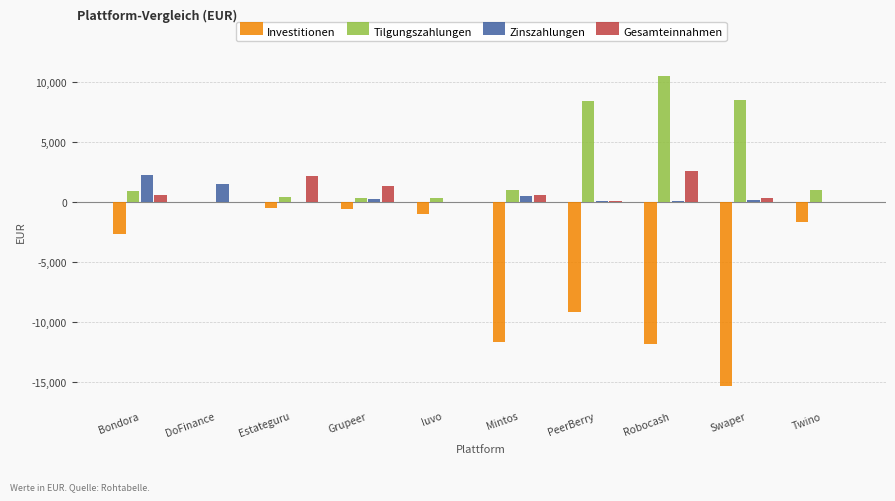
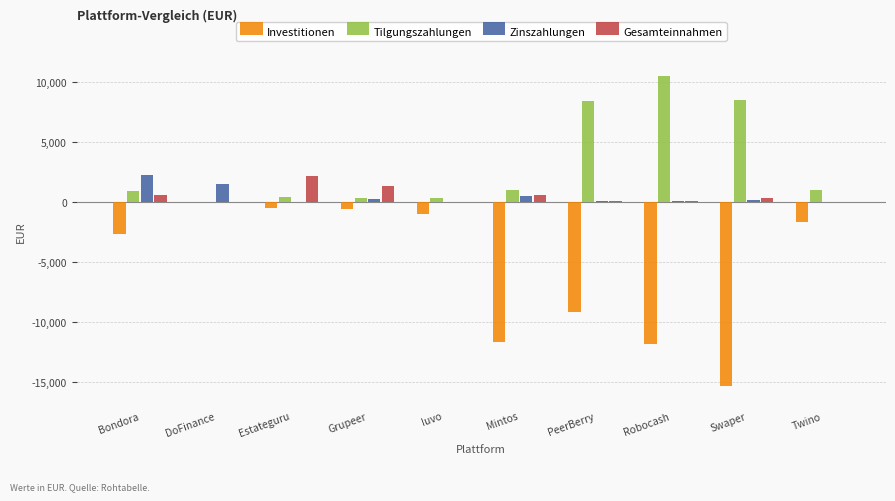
  {
    "Investitionen": {
      "Bondora": "-2,700",
      "DoFinance": "0",
      "Estateguru": "-500",
      "Grupeer": "-600",
      "Iuvo": "-1,000",
      "Mintos": "-11,700",
      "PeerBerry": "-9,100",
      "Robocash": "-11,900",
      "Swaper": "-15,300",
      "Twino": "-1,600"
    },
    "Tilgungszahlungen": {
      "Bondora": "1,000",
      "DoFinance": "0",
      "Estateguru": "400",
      "Grupeer": "400",
      "Iuvo": "400",
      "Mintos": "1,000",
      "PeerBerry": "8,400",
      "Robocash": "10,500",
      "Swaper": "8,500",
      "Twino": "1,000"
    },
    "Zinszahlungen": {
      "Bondora": "2,200",
      "DoFinance": "1,500",
      "Grupeer": "200",
      "Mintos": "500"
    },
    "Gesamteinnahmen": {
      "Bondora": "600",
      "DoFinance": "0",
      "Estateguru": "2,200",
      "Grupeer": "1,300",
      "Mintos": "600",
-     "Robocash": "2,600",
+     "Robocash": "100",
      "Swaper": "300"
    }
  }
